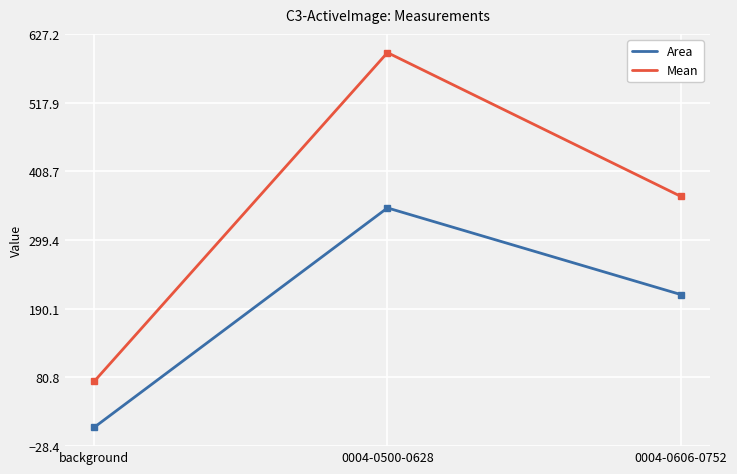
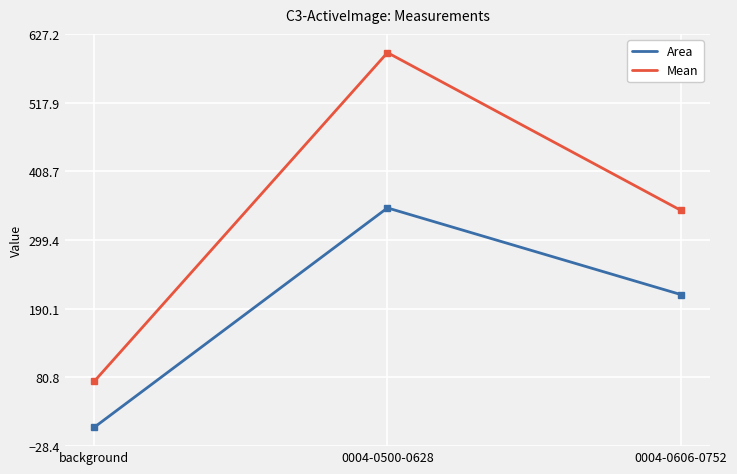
  {
    "Area": {
      "background": 0,
      "0004-0500-0628": 350,
      "0004-0606-0752": 210
    },
    "Mean": {
      "background": 70,
      "0004-0500-0628": 600,
-     "0004-0606-0752": 370
+     "0004-0606-0752": 350
    }
  }
